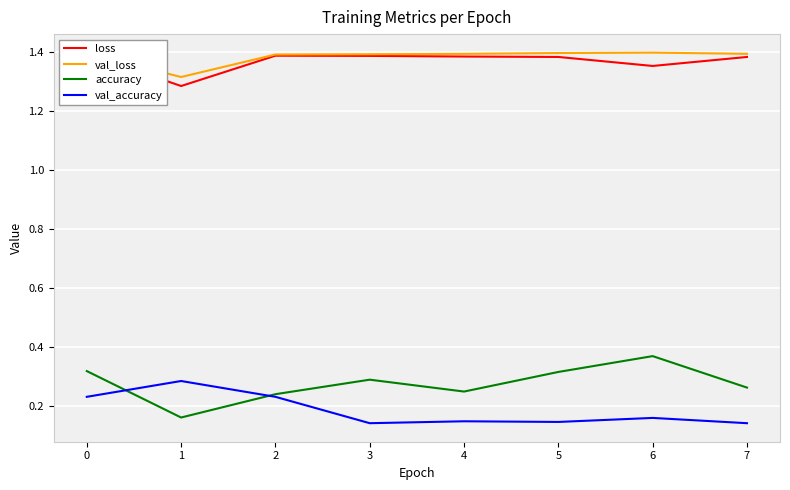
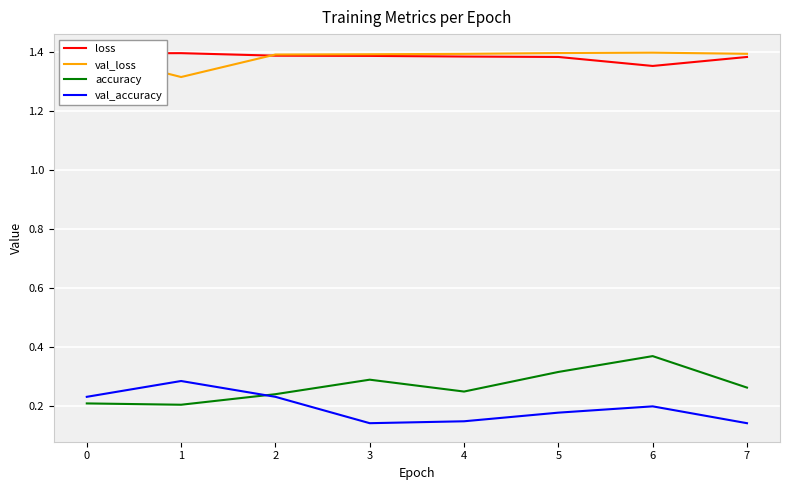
  {
    "loss": {
-     "1": 1.28,
+     "1": 1.40,
      "4": 1.38,
      "5": 1.38,
      "6": 1.35,
      "7": 1.38
    },
    "val_loss": {
      "1": 1.31,
      "4": 1.39,
      "5": 1.40,
      "6": 1.40,
      "7": 1.39
    },
    "accuracy": {
-     "0": 0.32,
-     "1": 0.16,
+     "0": 0.21,
+     "1": 0.21,
      "2": 0.24,
      "3": 0.29,
      "4": 0.25,
      "5": 0.32,
      "6": 0.37,
      "7": 0.26
    },
    "val_accuracy": {
      "0": 0.23,
      "1": 0.29,
      "2": 0.23,
      "3": 0.14,
      "4": 0.15,
-     "5": 0.15,
-     "6": 0.16,
+     "5": 0.18,
+     "6": 0.20,
      "7": 0.14
    }
  }
